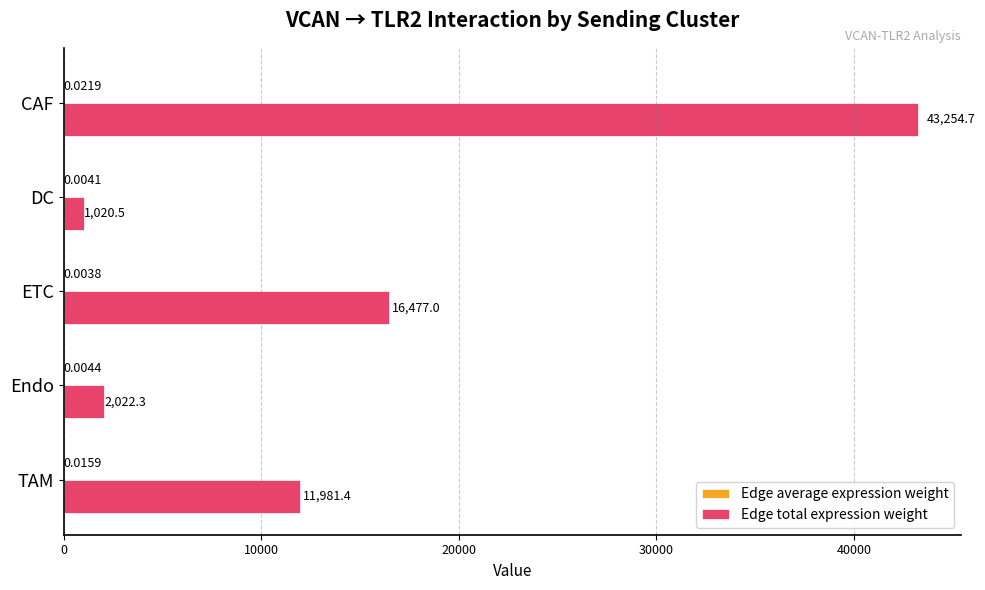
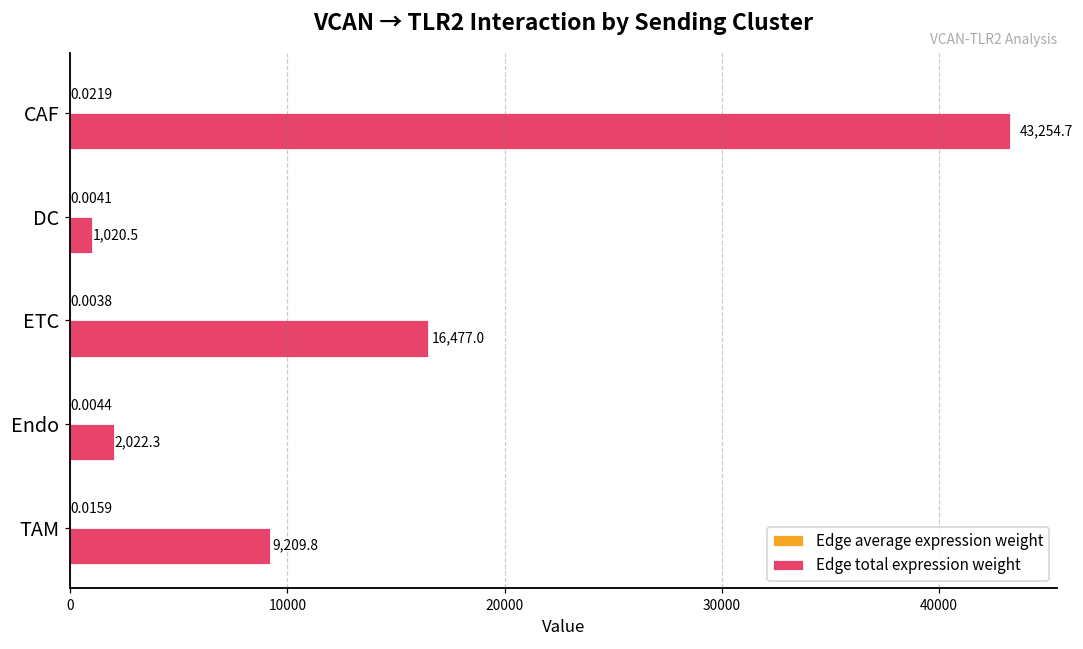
  {
    "Edge average expression weight": {
      "CAF": "0.0219",
      "DC": "0.0041",
      "ETC": "0.0038",
      "Endo": "0.0044",
      "TAM": "0.0159"
    },
    "Edge total expression weight": {
      "CAF": "43,254.7",
      "DC": "1,020.5",
      "ETC": "16,477.0",
      "Endo": "2,022.3",
-     "TAM": "11,981.4"
+     "TAM": "9,209.8"
    }
  }
